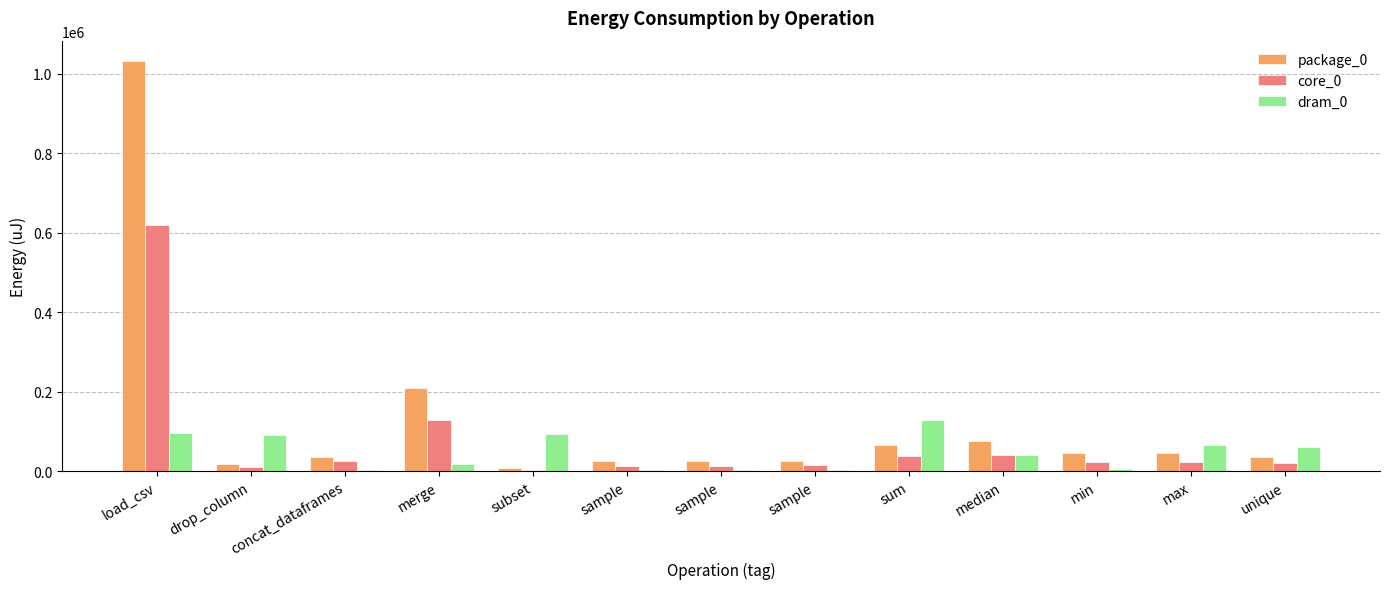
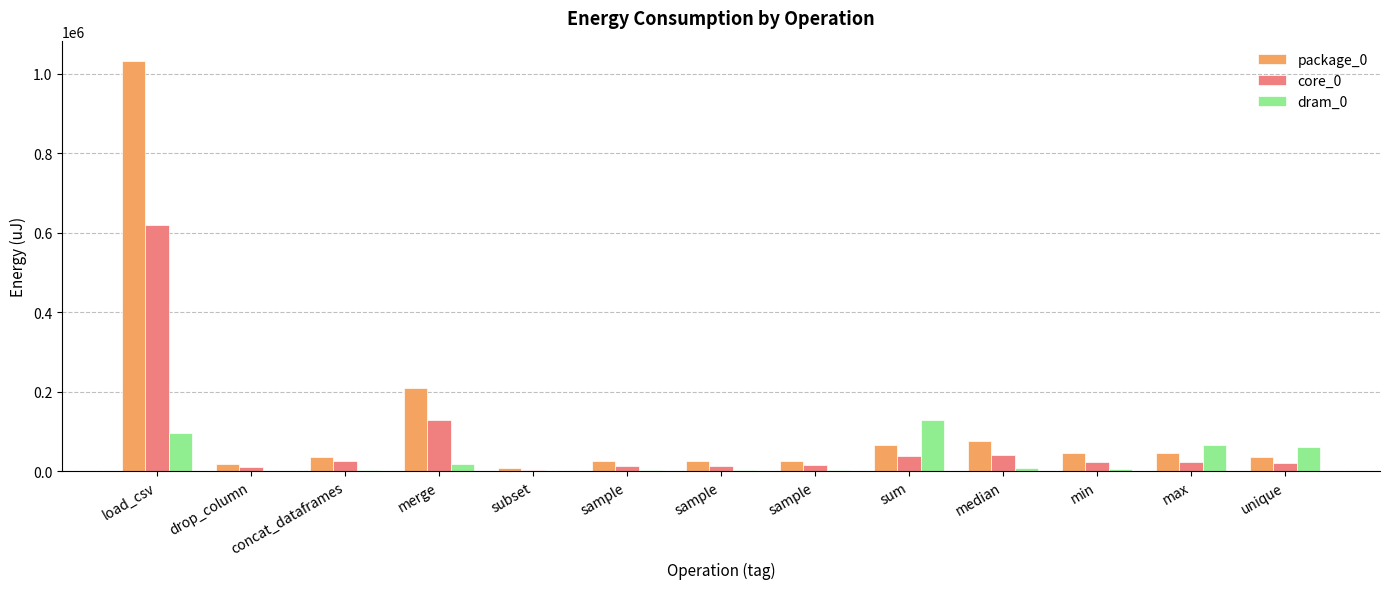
  {
    "dram_0": {
      "load_csv": 100000,
-     "drop_column": 90000,
+     "drop_column": 0,
      "merge": 20000,
-     "subset": 90000,
+     "subset": 0,
      "sum": 130000,
-     "median": 40000,
+     "median": 10000,
      "max": 70000,
      "unique": 60000
    }
  }
